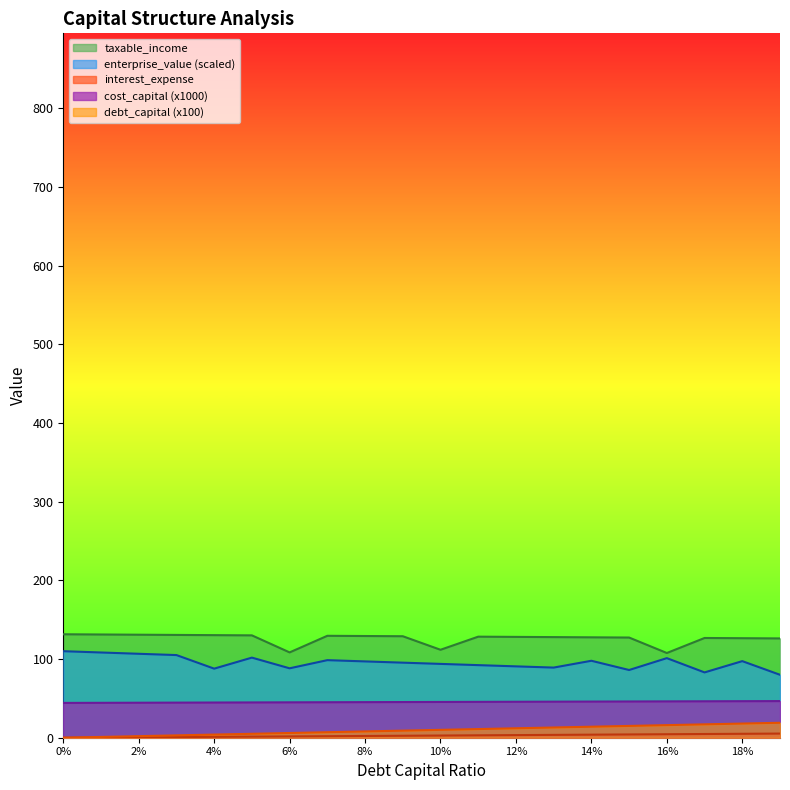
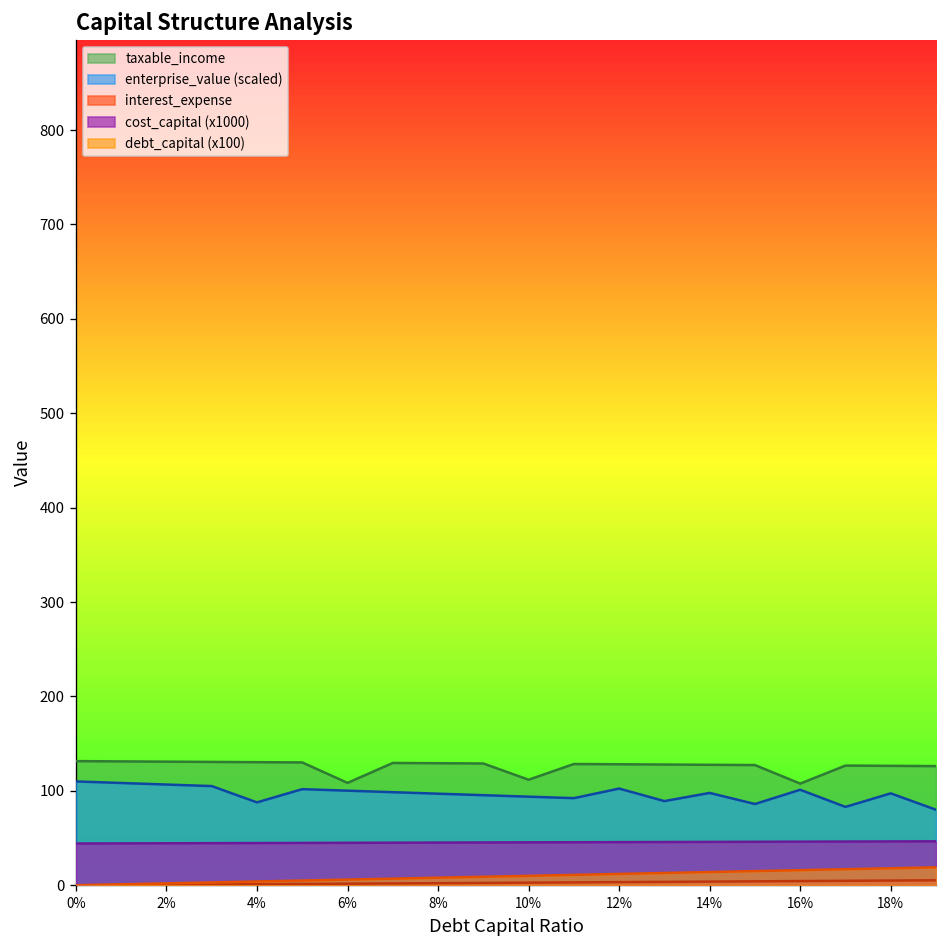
  {
    "taxable_income": {
      "0%": 130,
      "2%": 130,
      "4%": 130,
      "6%": 110,
      "8%": 130,
      "10%": 110,
      "12%": 130,
      "14%": 130,
      "16%": 110,
      "18%": 130
    },
    "enterprise_value (scaled)": {
      "0%": 110,
      "2%": 110,
      "4%": 90,
-     "6%": 90,
+     "6%": 100,
      "8%": 100,
      "10%": 90,
-     "12%": 90,
+     "12%": 100,
      "14%": 100,
      "16%": 100,
      "18%": 100
    },
    "interest_expense": {
      "6%": 0,
      "8%": 0,
      "10%": 0,
      "12%": 0,
      "14%": 0,
      "16%": 0,
      "18%": 0
    },
    "cost_capital (x1000)": {
      "0%": 40,
      "2%": 40,
      "4%": 40,
      "6%": 40,
      "8%": 50,
      "10%": 50,
      "12%": 50,
      "14%": 50,
      "16%": 50,
      "18%": 50
    },
    "debt_capital (x100)": {
      "6%": 10,
      "8%": 10,
      "10%": 10,
      "12%": 10,
      "14%": 10,
      "16%": 20,
      "18%": 20
    }
  }
